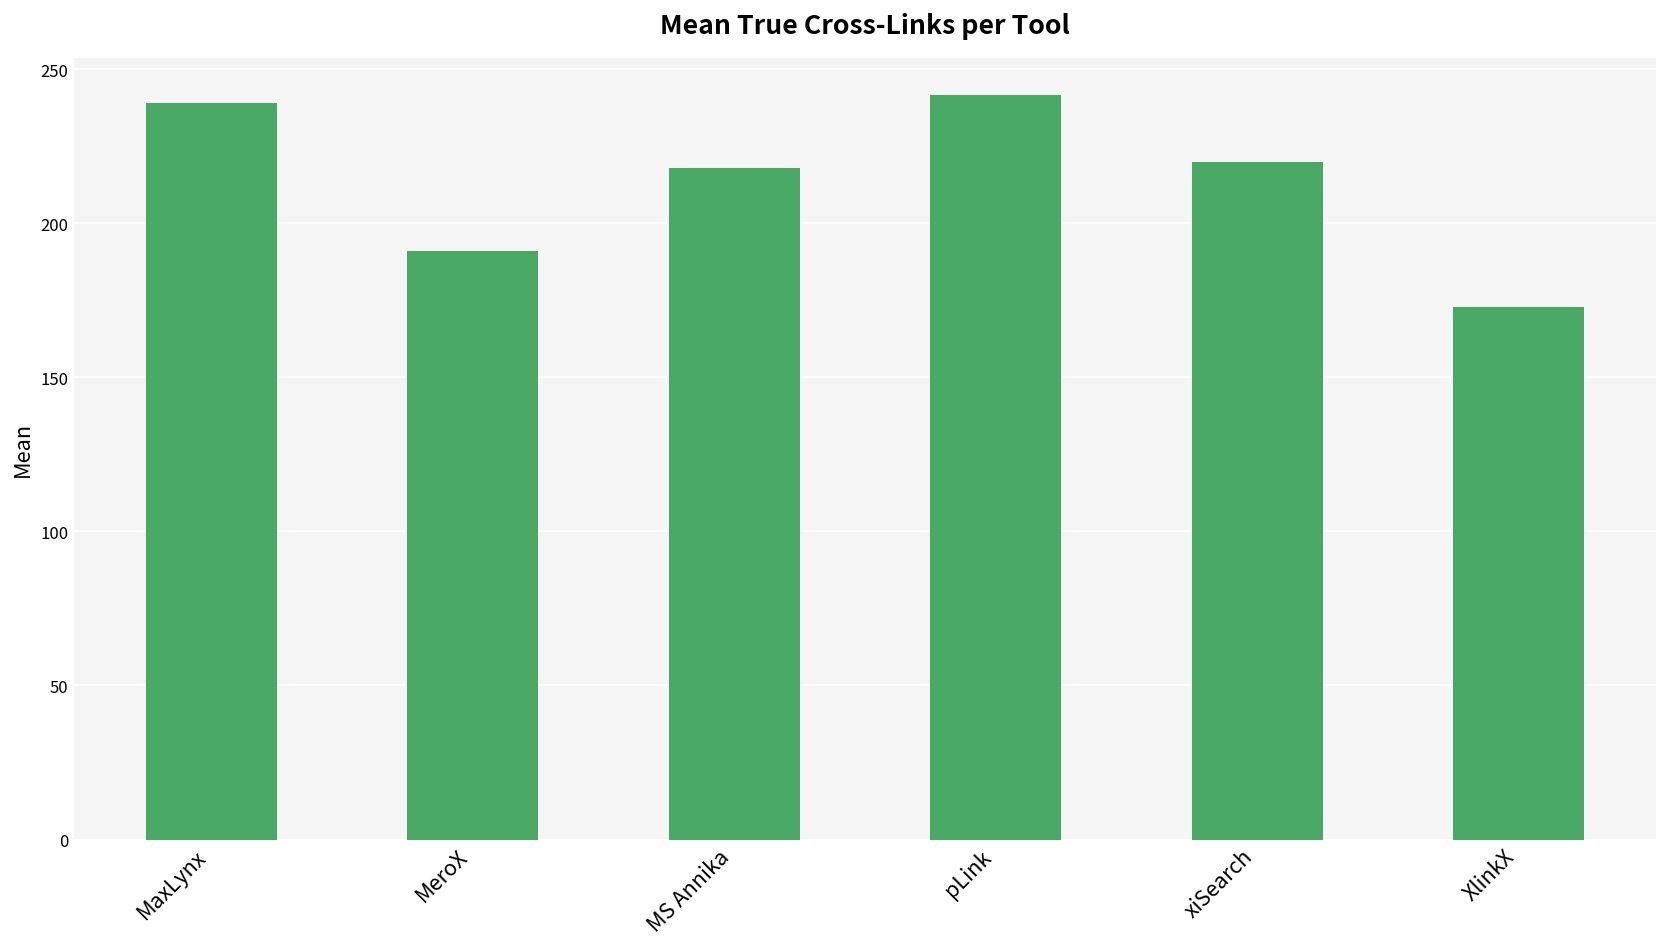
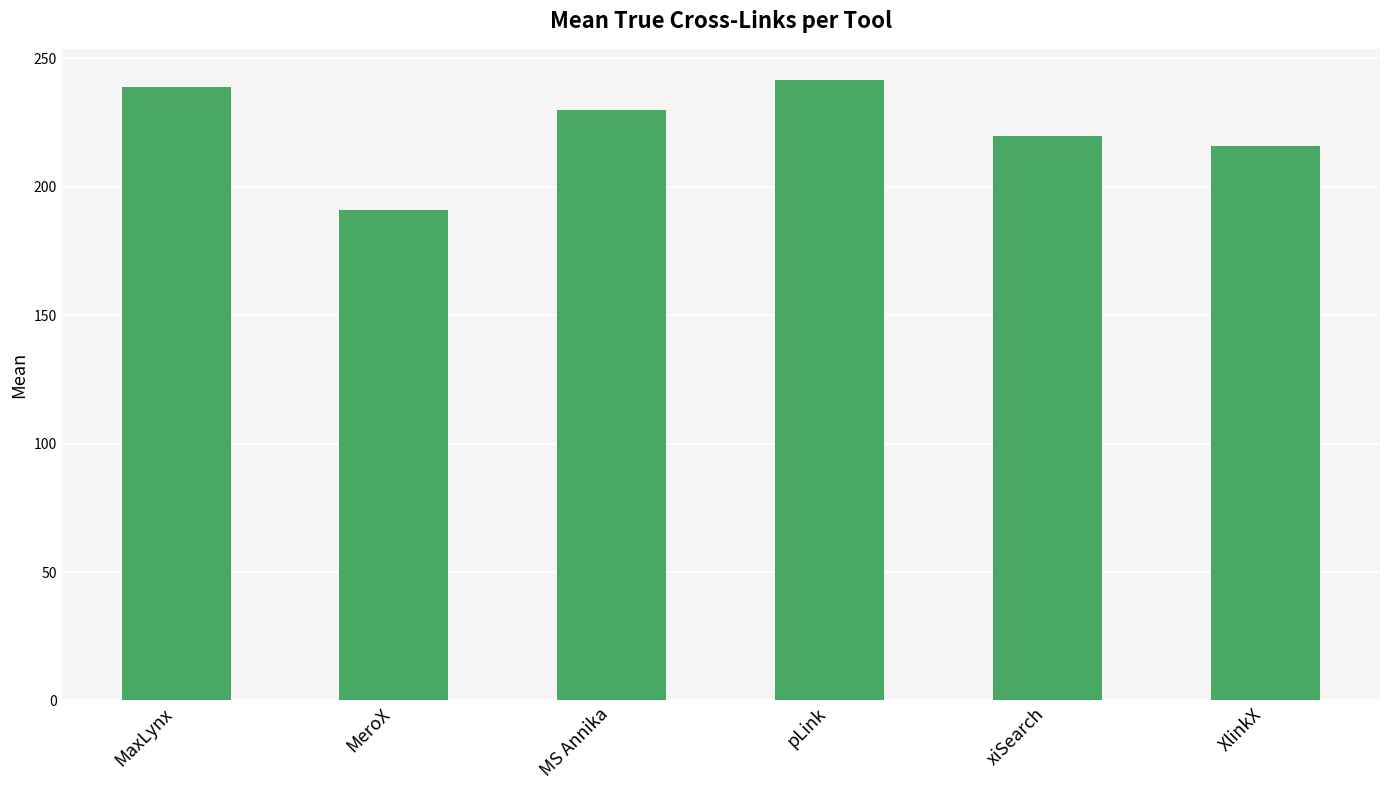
  {
    "MaxLynx": 239,
    "MeroX": 191,
-   "MS Annika": 218,
+   "MS Annika": 230,
    "pLink": 242,
    "xiSearch": 220,
-   "XlinkX": 173
+   "XlinkX": 216
  }
